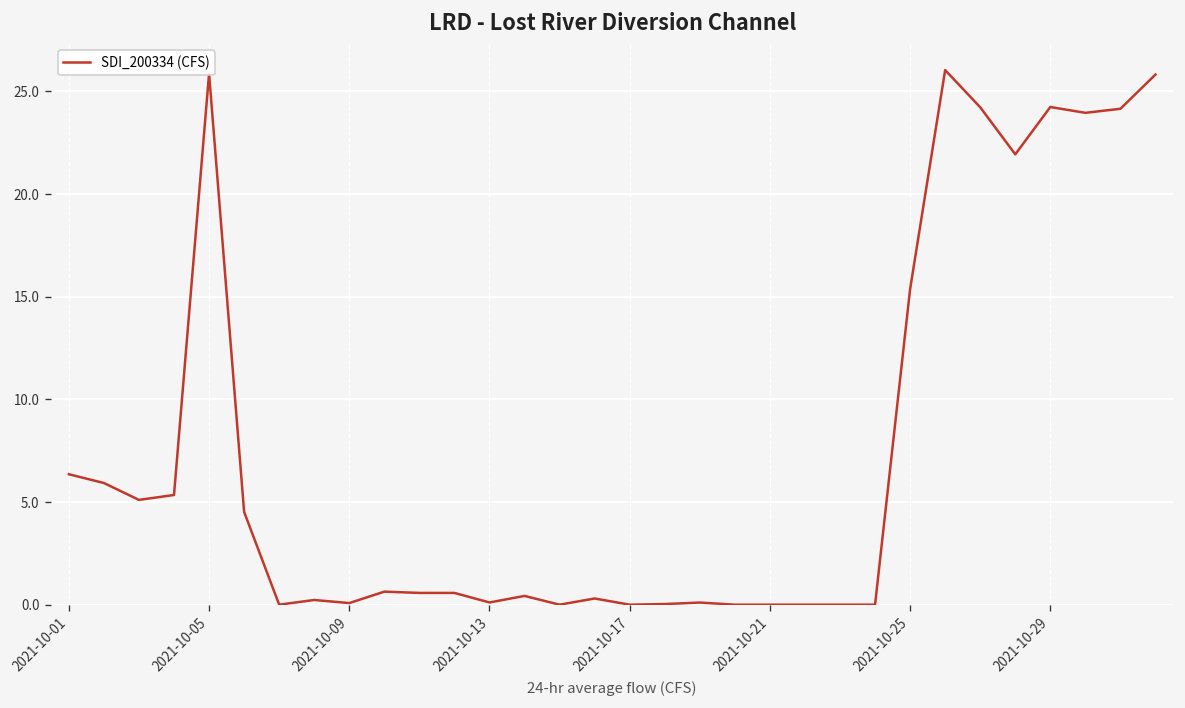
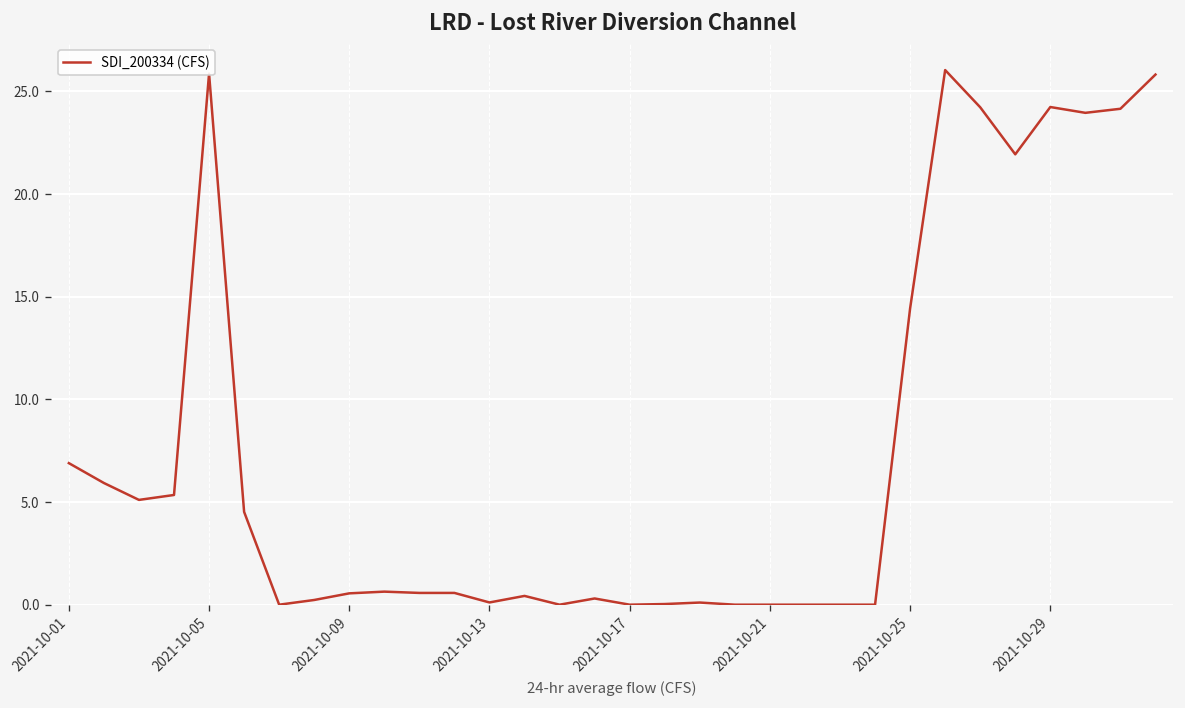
  {
-   "2021-10-01": 6.4,
-   "2021-10-09": 0.1,
+   "2021-10-01": 6.9,
+   "2021-10-09": 0.6,
    "2021-10-13": 0.1,
    "2021-10-17": 0.0,
    "2021-10-21": 0.0,
-   "2021-10-25": 15.4,
+   "2021-10-25": 14.4,
    "2021-10-29": 24.2
  }
